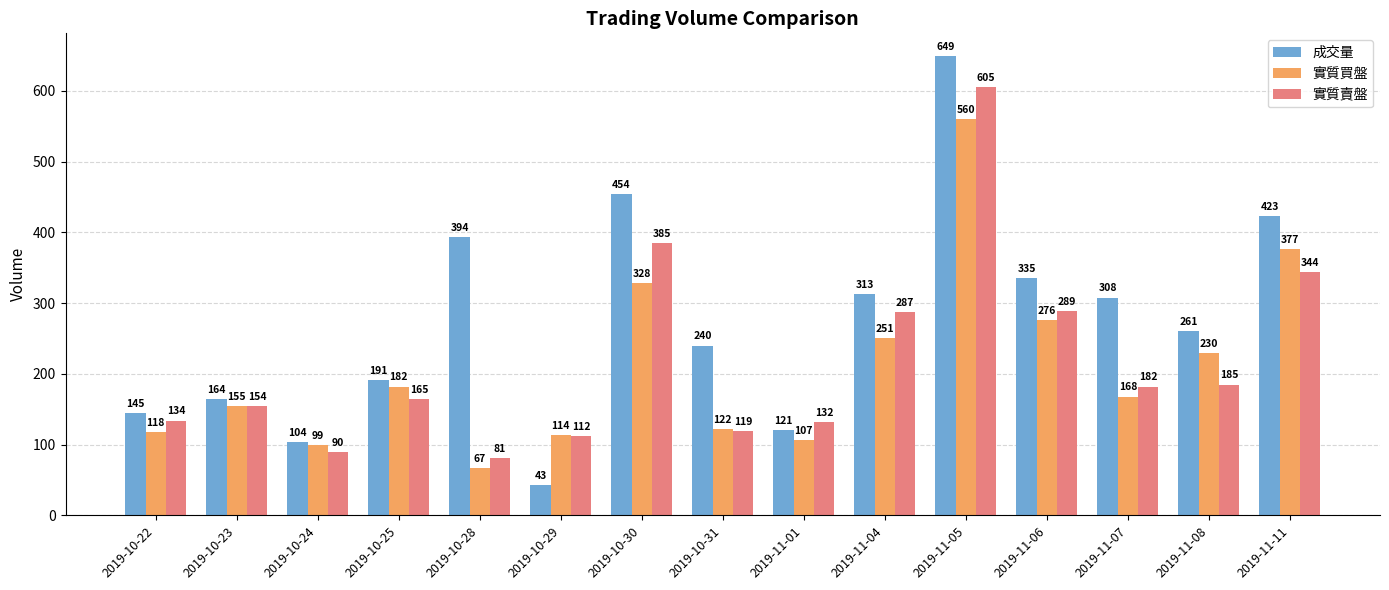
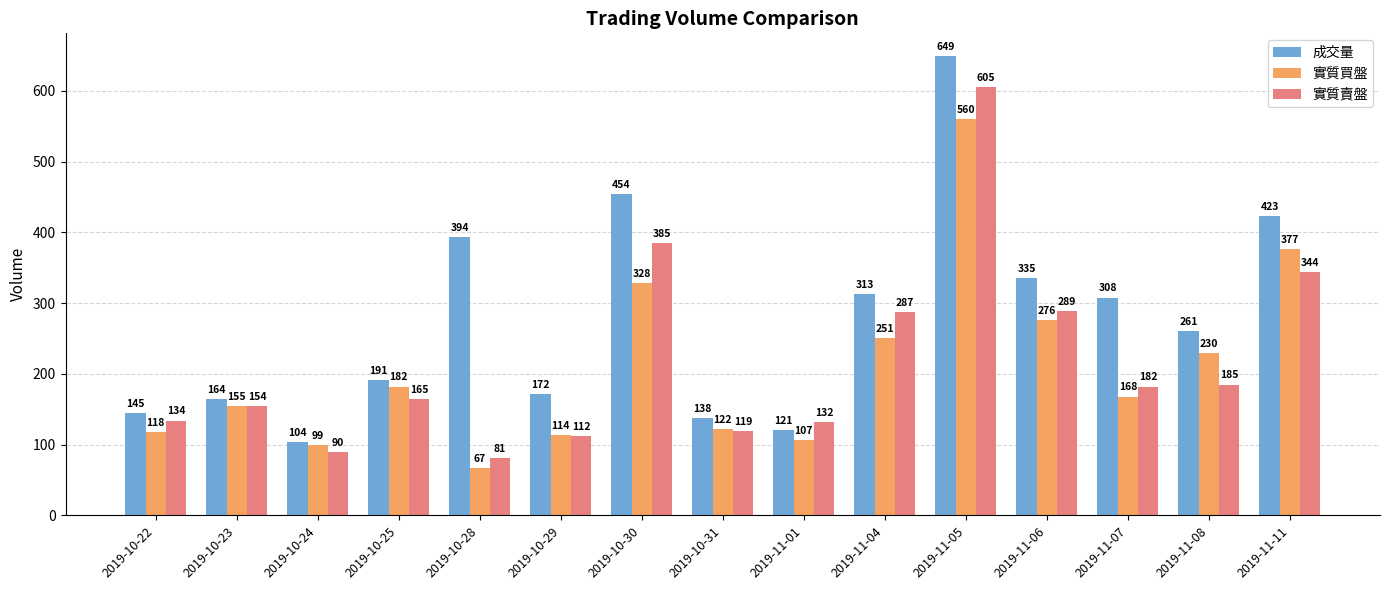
  {
    "成交量": {
      "2019-10-22": 145,
      "2019-10-23": 164,
      "2019-10-24": 104,
      "2019-10-25": 191,
      "2019-10-28": 394,
-     "2019-10-29": 43,
+     "2019-10-29": 172,
      "2019-10-30": 454,
-     "2019-10-31": 240,
+     "2019-10-31": 138,
      "2019-11-01": 121,
      "2019-11-04": 313,
      "2019-11-05": 649,
      "2019-11-06": 335,
      "2019-11-07": 308,
      "2019-11-08": 261,
      "2019-11-11": 423
    }
  }
